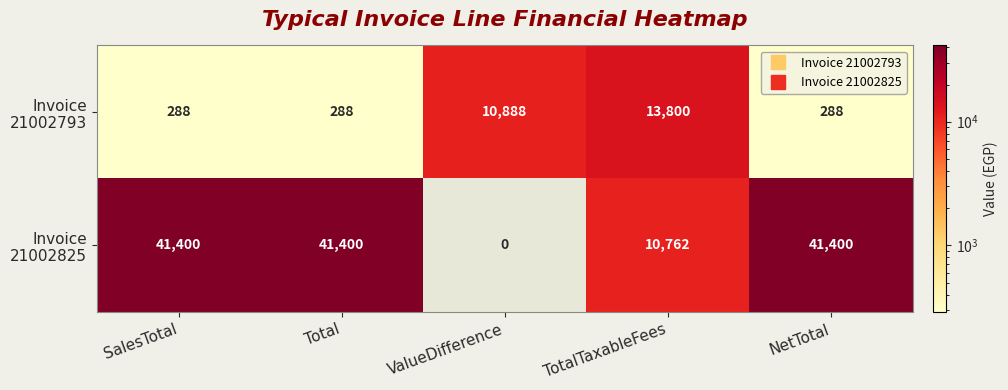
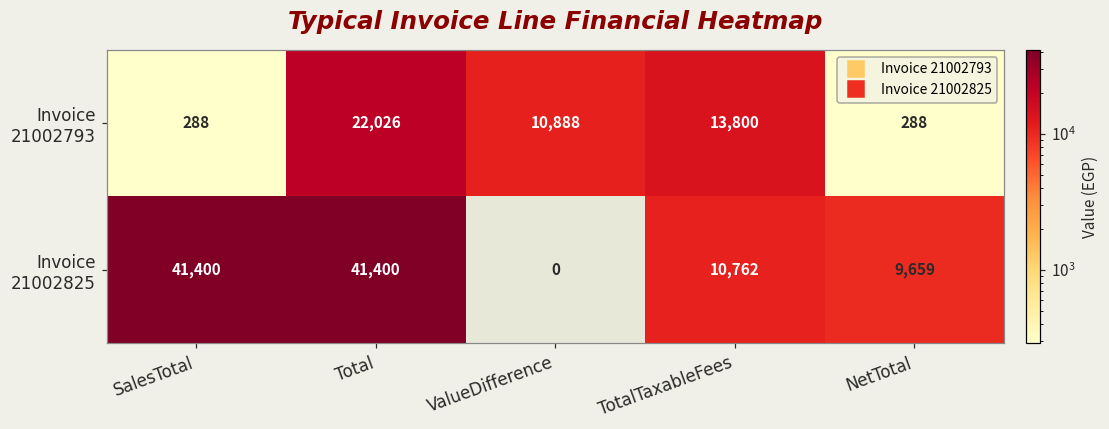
  {
    "Invoice 21002793": {
      "SalesTotal": "288",
-     "Total": "288",
+     "Total": "22,026",
      "ValueDifference": "10,888",
      "TotalTaxableFees": "13,800",
      "NetTotal": "288"
    },
    "Invoice 21002825": {
      "SalesTotal": "41,400",
      "Total": "41,400",
      "ValueDifference": "0",
      "TotalTaxableFees": "10,762",
-     "NetTotal": "41,400"
+     "NetTotal": "9,659"
    }
  }
